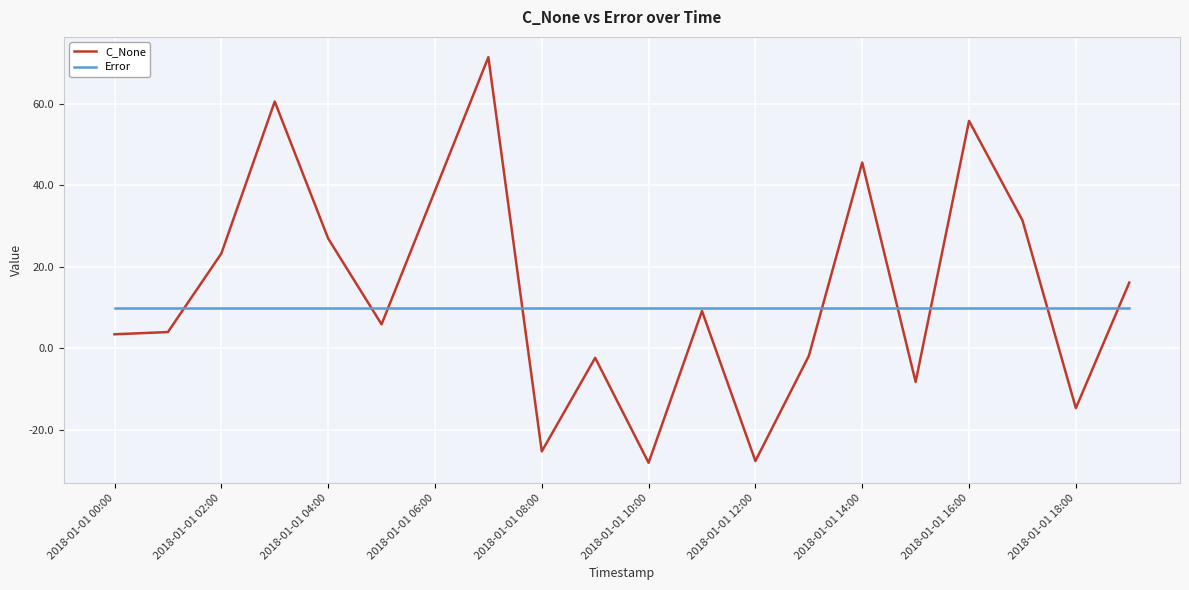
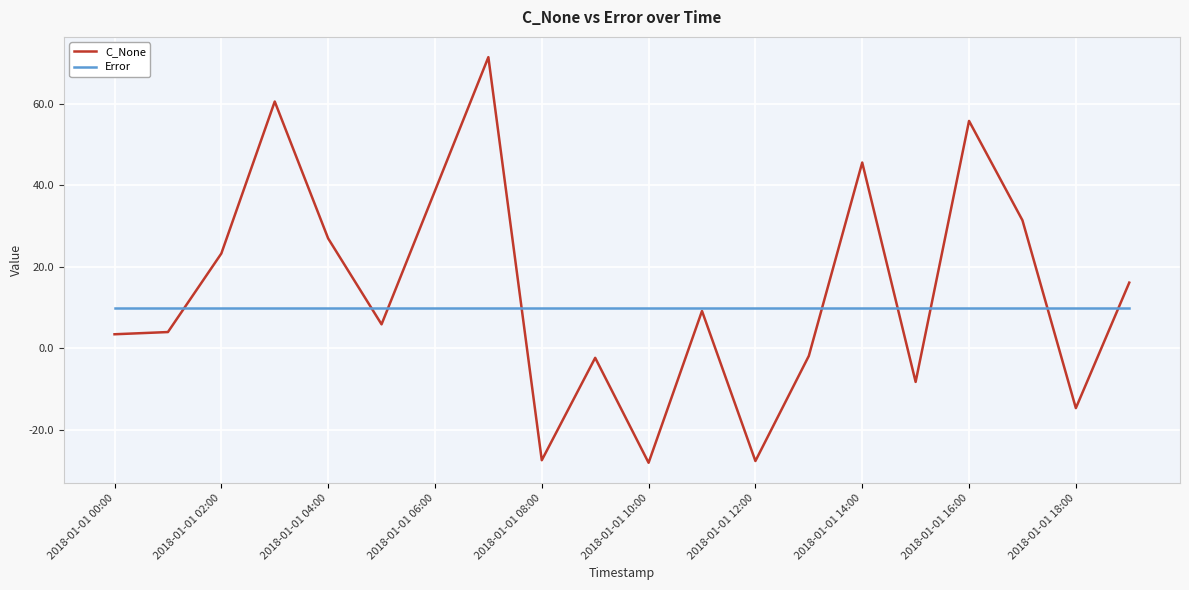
  {
    "C_None": {
      "2018-01-01 00:00": 3,
      "2018-01-01 02:00": 23,
      "2018-01-01 04:00": 27,
      "2018-01-01 06:00": 39,
-     "2018-01-01 08:00": -25,
+     "2018-01-01 08:00": -27,
      "2018-01-01 10:00": -28,
      "2018-01-01 12:00": -28,
      "2018-01-01 14:00": 46,
      "2018-01-01 16:00": 56,
      "2018-01-01 18:00": -15
    },
    "Error": {
      "2018-01-01 00:00": 10,
      "2018-01-01 02:00": 10,
      "2018-01-01 04:00": 10,
      "2018-01-01 06:00": 10,
      "2018-01-01 08:00": 10,
      "2018-01-01 10:00": 10,
      "2018-01-01 12:00": 10,
      "2018-01-01 14:00": 10,
      "2018-01-01 16:00": 10,
      "2018-01-01 18:00": 10
    }
  }
